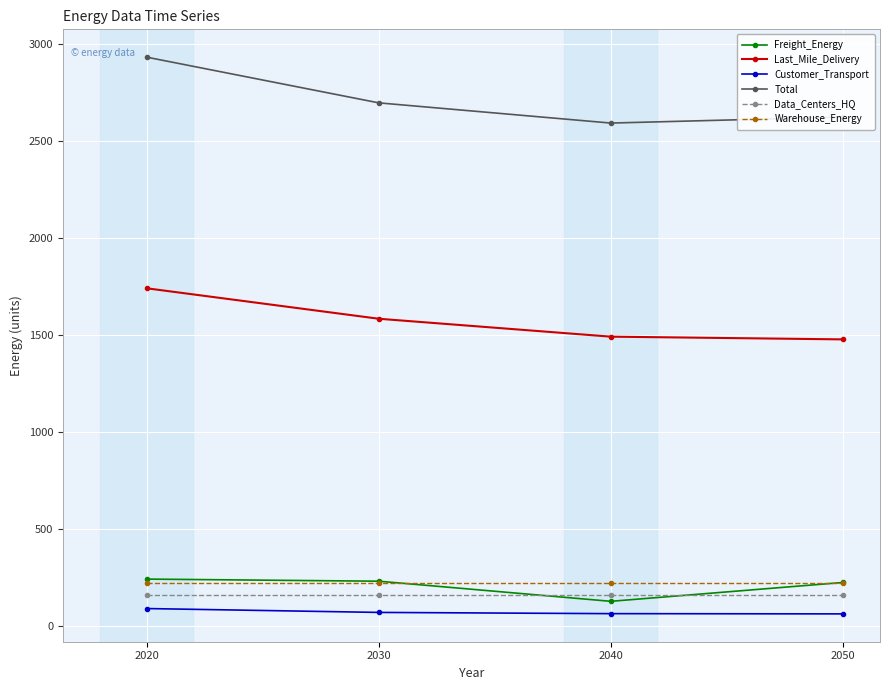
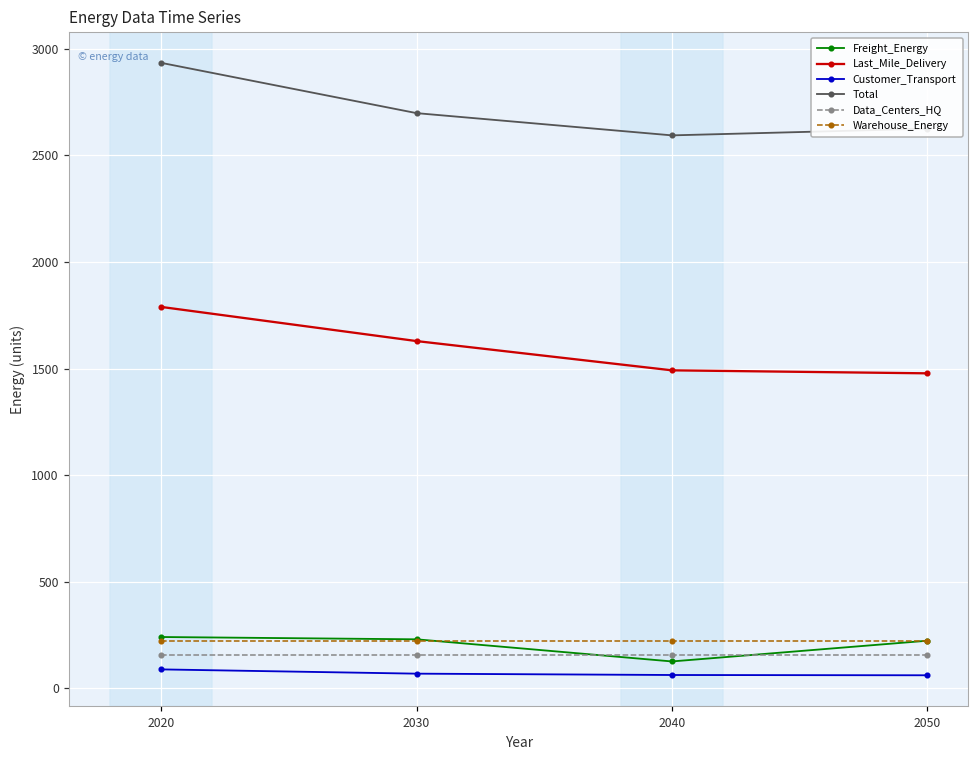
  {
    "Freight_Energy": {
      "2020": 240,
      "2040": 130
    },
    "Last_Mile_Delivery": {
-     "2020": 1740,
-     "2030": 1580,
+     "2020": 1790,
+     "2030": 1630,
      "2040": 1490,
      "2050": 1480
    },
    "Customer_Transport": {
      "2020": 90,
      "2030": 70,
      "2040": 60,
      "2050": 60
    },
    "Total": {
      "2020": 2930,
      "2030": 2700,
      "2040": 2590
    },
    "Data_Centers_HQ": {
      "2020": 160,
      "2030": 160,
      "2040": 160,
      "2050": 160
    },
    "Warehouse_Energy": {
      "2020": 220,
      "2040": 220
    }
  }
